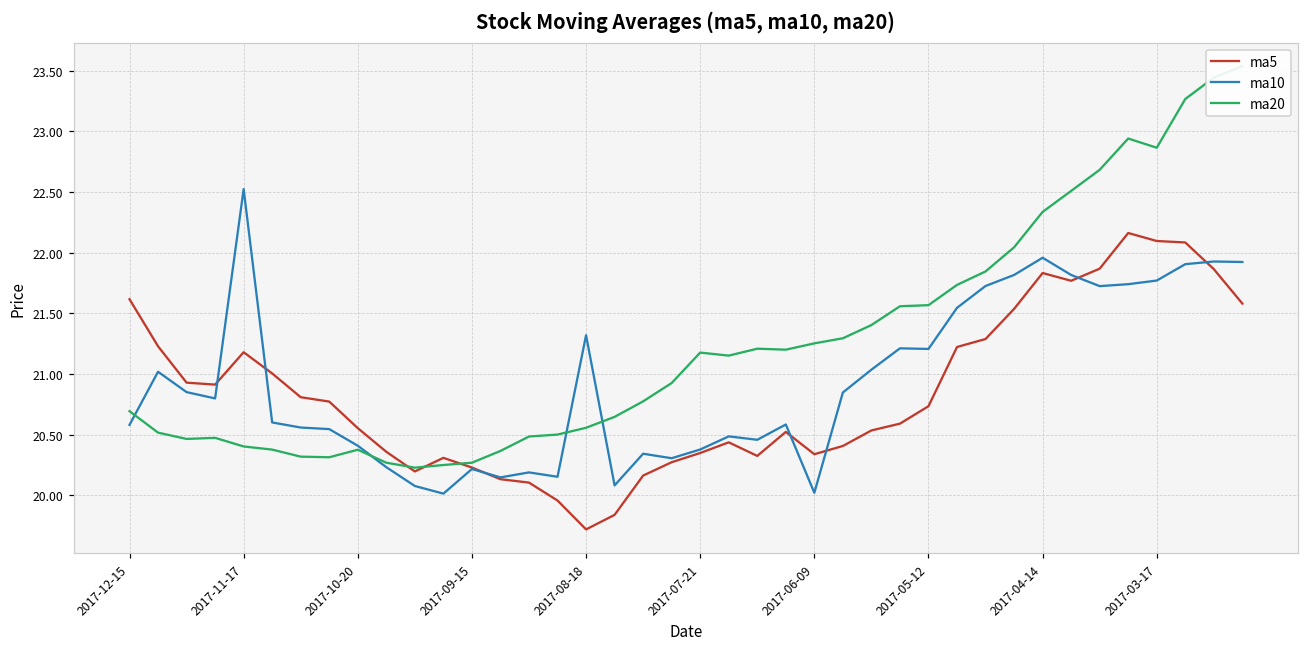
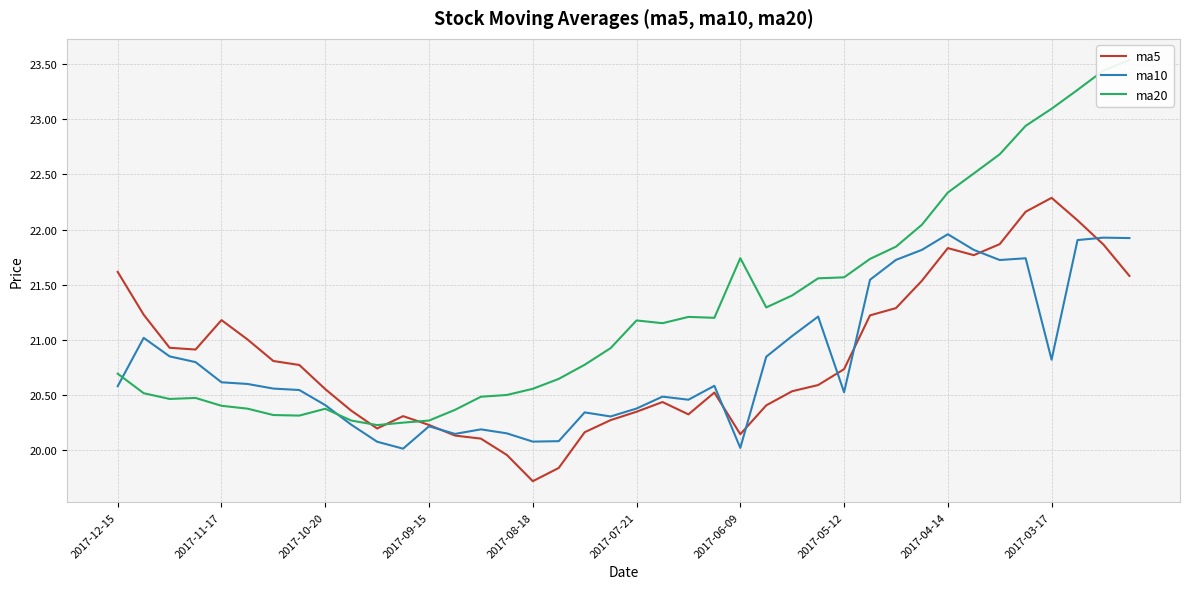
  {
    "ma5": {
      "2017-12-15": 21.62,
      "2017-11-17": 21.18,
      "2017-10-20": 20.55,
      "2017-08-18": 19.72,
      "2017-07-21": 20.35,
-     "2017-06-09": 20.34,
+     "2017-06-09": 20.14,
      "2017-05-12": 20.73,
      "2017-04-14": 21.83,
-     "2017-03-17": 22.10
+     "2017-03-17": 22.29
    },
    "ma10": {
      "2017-12-15": 20.58,
-     "2017-11-17": 22.52,
+     "2017-11-17": 20.62,
      "2017-10-20": 20.41,
-     "2017-08-18": 21.32,
+     "2017-08-18": 20.08,
      "2017-07-21": 20.38,
      "2017-06-09": 20.02,
-     "2017-05-12": 21.21,
+     "2017-05-12": 20.53,
      "2017-04-14": 21.96,
-     "2017-03-17": 21.77
+     "2017-03-17": 20.82
    },
    "ma20": {
      "2017-12-15": 20.69,
      "2017-11-17": 20.40,
      "2017-10-20": 20.38,
      "2017-09-15": 20.27,
      "2017-08-18": 20.56,
      "2017-07-21": 21.18,
-     "2017-06-09": 21.25,
+     "2017-06-09": 21.74,
      "2017-05-12": 21.57,
      "2017-04-14": 22.34,
-     "2017-03-17": 22.87
+     "2017-03-17": 23.10
    }
  }
